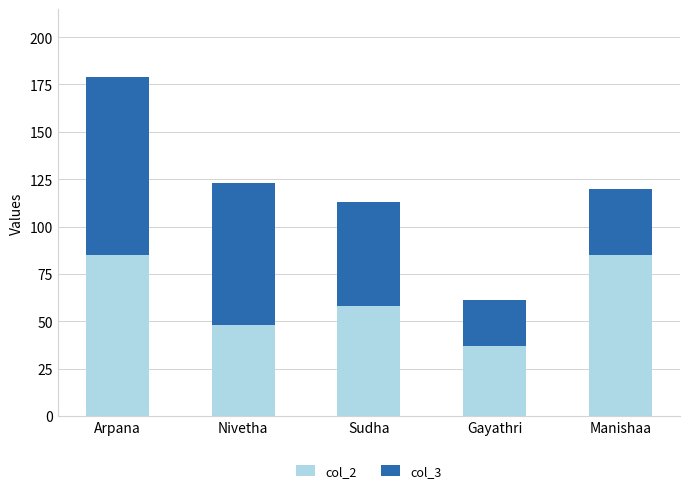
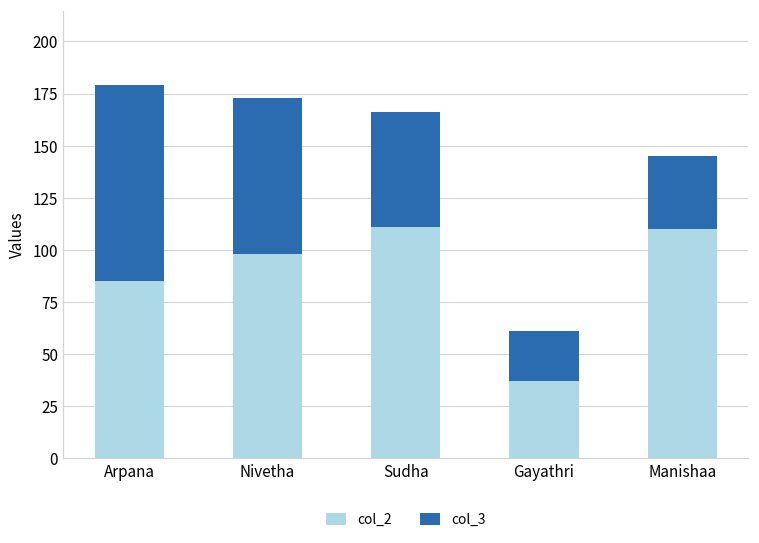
  {
    "col_2": {
      "Arpana": 85,
-     "Nivetha": 48,
-     "Sudha": 58,
+     "Nivetha": 98,
+     "Sudha": 111,
      "Gayathri": 37,
-     "Manishaa": 85
+     "Manishaa": 110
    },
    "col_3": {
      "Arpana": 94,
      "Nivetha": 75,
      "Sudha": 55,
      "Gayathri": 24,
      "Manishaa": 35
    }
  }
